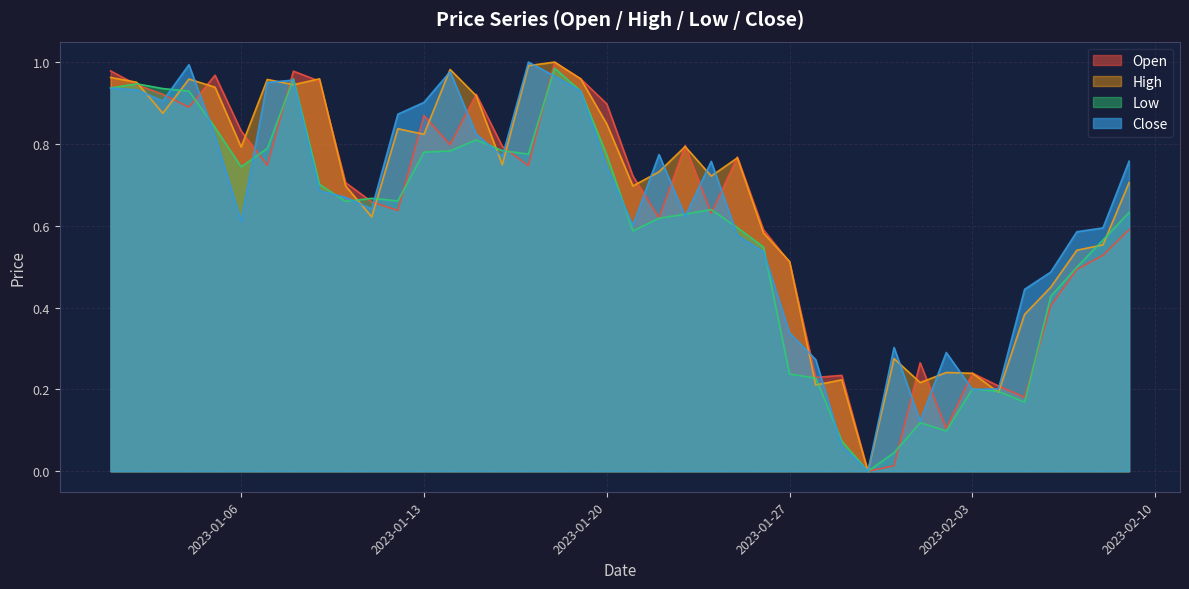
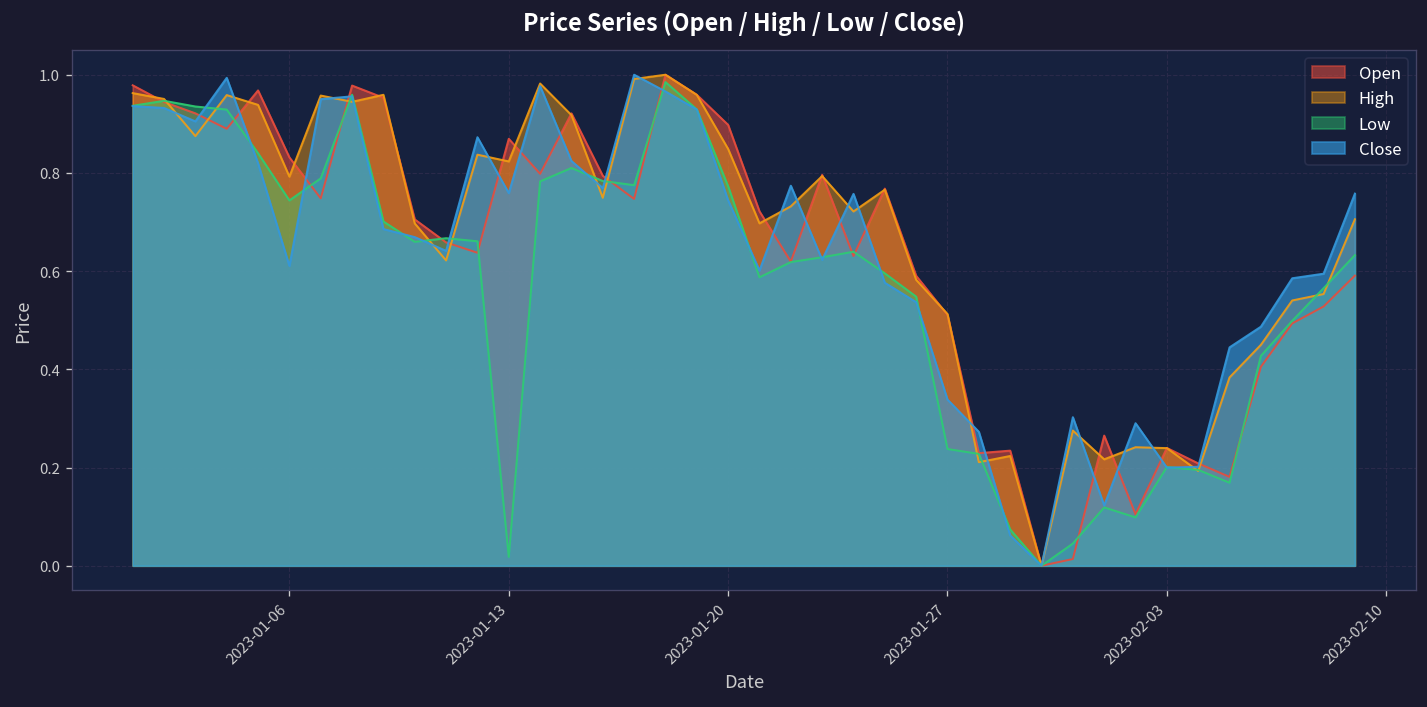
  {
    "Low": {
      "2023-01-06": 0.74,
-     "2023-01-13": 0.78,
+     "2023-01-13": 0.02,
      "2023-01-20": 0.77,
      "2023-01-27": 0.24
    },
    "Close": {
      "2023-01-06": 0.61,
-     "2023-01-13": 0.90,
+     "2023-01-13": 0.76,
      "2023-01-20": 0.74,
      "2023-01-27": 0.34
    }
  }
